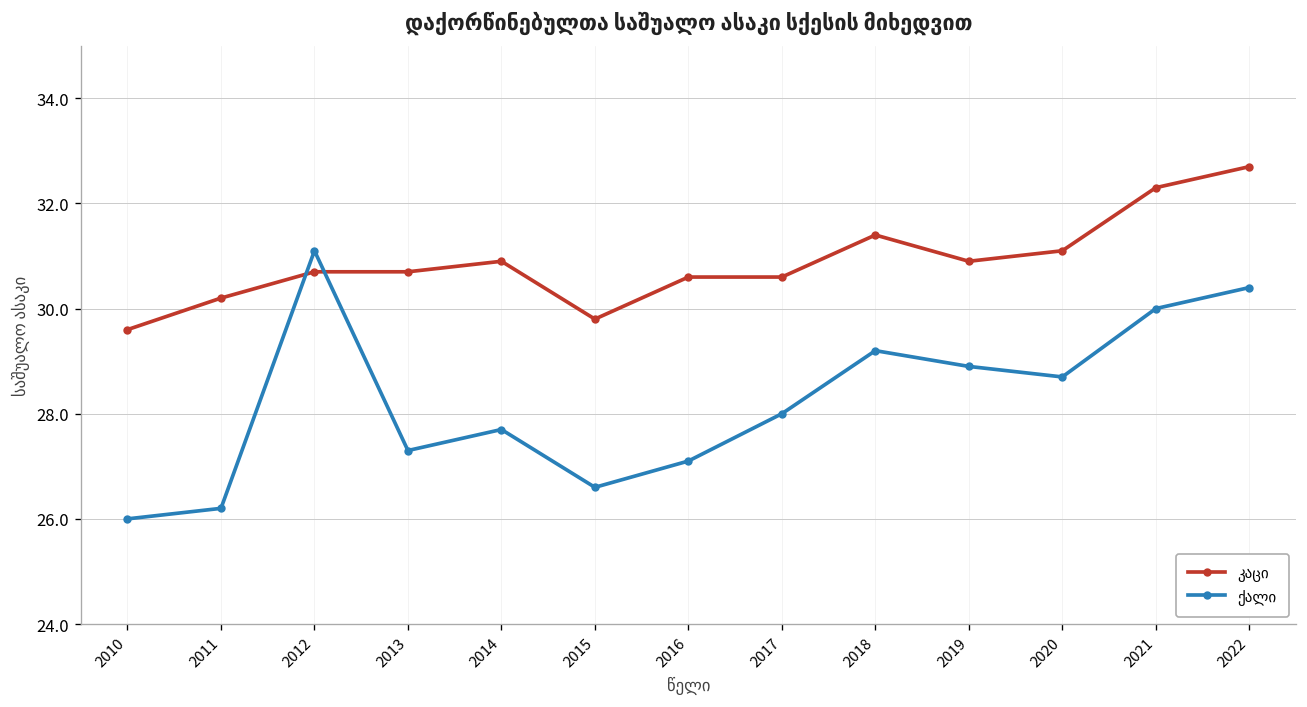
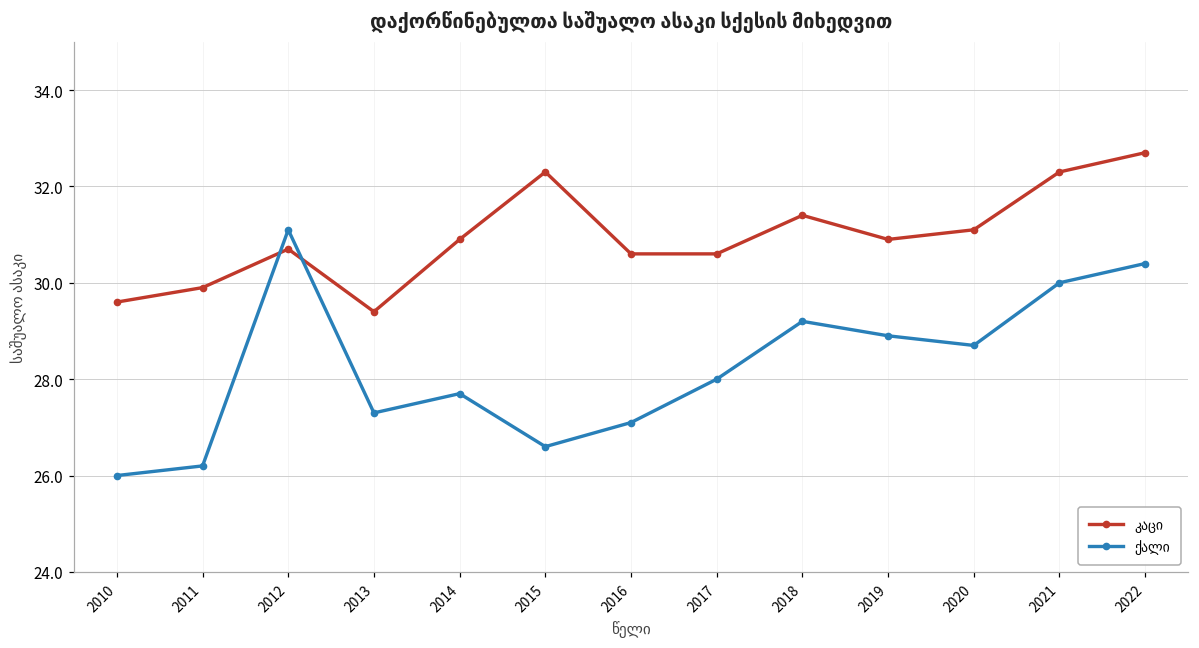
  {
    "კაცი": {
      "2010": 29.6,
-     "2011": 30.2,
+     "2011": 29.9,
      "2012": 30.7,
-     "2013": 30.7,
+     "2013": 29.4,
      "2014": 30.9,
-     "2015": 29.8,
+     "2015": 32.3,
      "2016": 30.6,
      "2017": 30.6,
      "2018": 31.4,
      "2019": 30.9,
      "2020": 31.1,
      "2021": 32.3,
      "2022": 32.7
    },
    "ქალი": {
      "2010": 26.0,
      "2011": 26.2,
      "2012": 31.1,
      "2013": 27.3,
      "2014": 27.7,
      "2015": 26.6,
      "2016": 27.1,
      "2017": 28.0,
      "2018": 29.2,
      "2019": 28.9,
      "2020": 28.7,
      "2021": 30.0,
      "2022": 30.4
    }
  }
